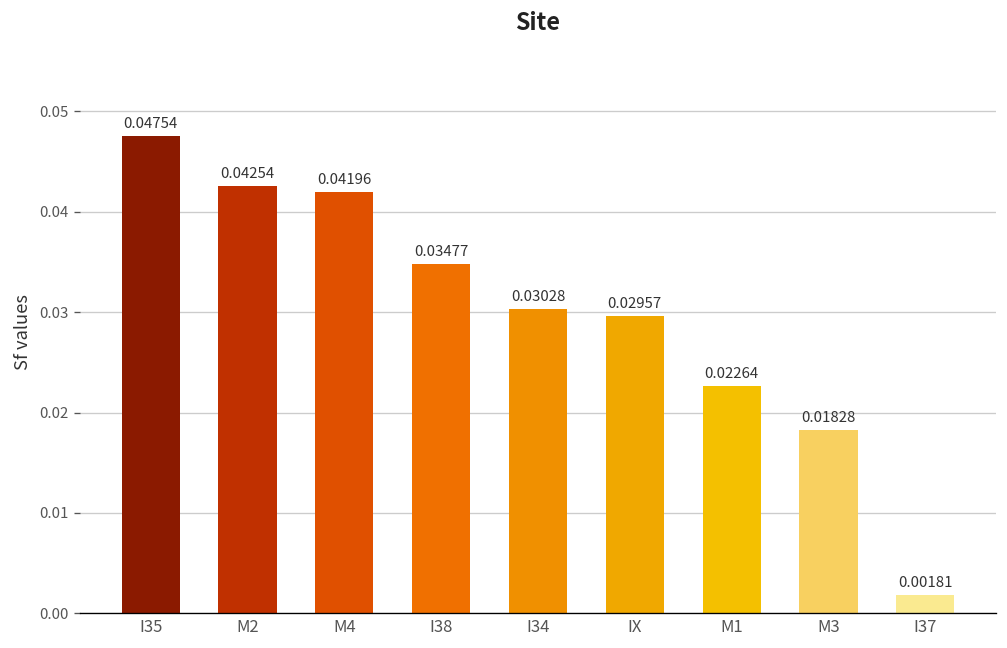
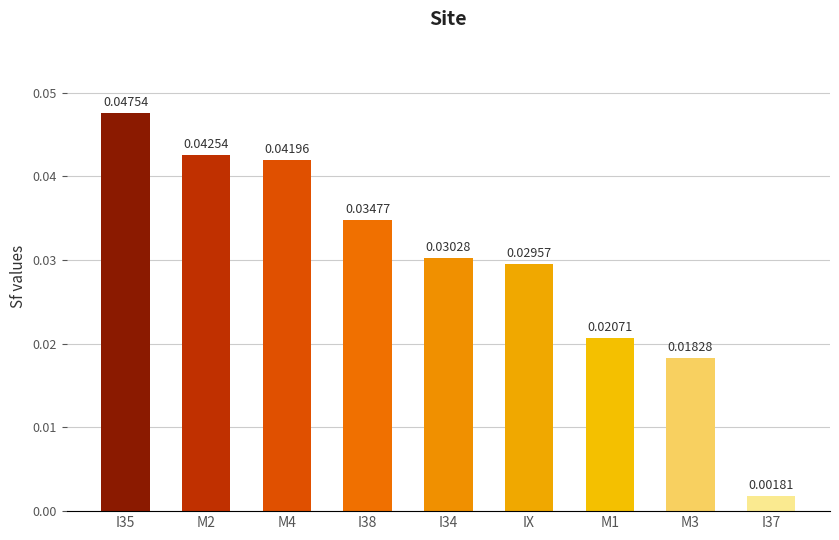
  {
    "I35": 0.04754,
    "M2": 0.04254,
    "M4": 0.04196,
    "I38": 0.03477,
    "I34": 0.03028,
    "IX": 0.02957,
-   "M1": 0.02264,
+   "M1": 0.02071,
    "M3": 0.01828,
    "I37": 0.00181
  }
